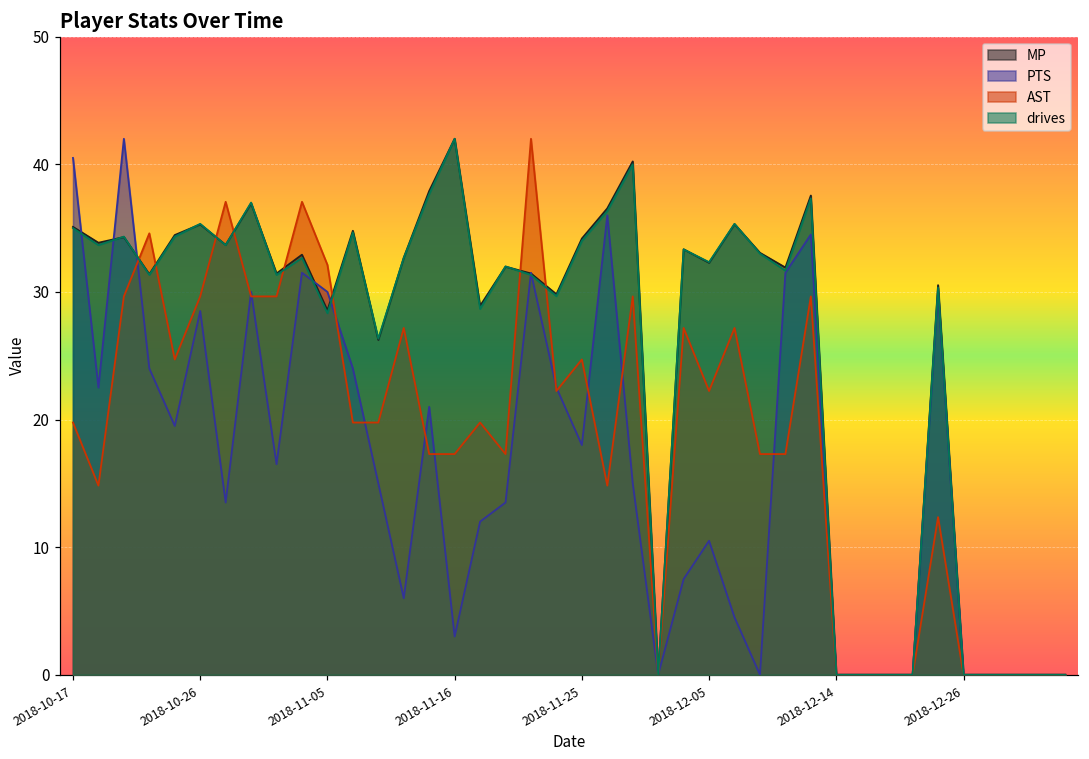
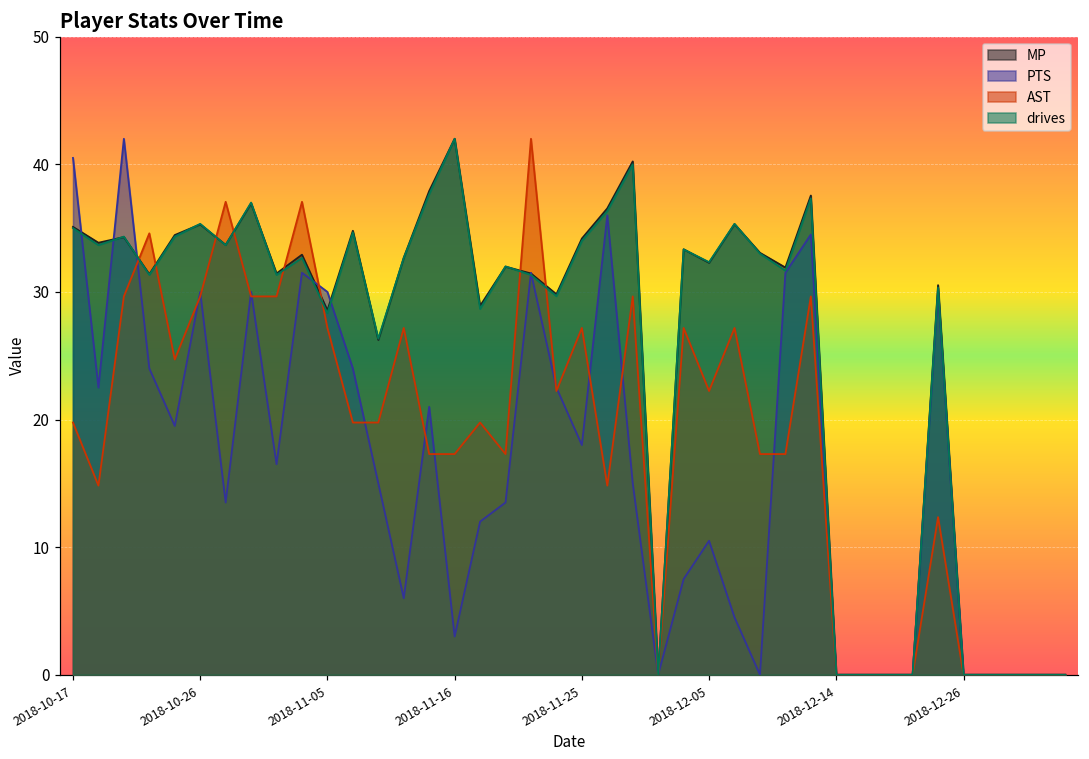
  {
    "MP": {
      "2018-11-05": 28.6
    },
    "PTS": {
      "2018-10-17": 40.5,
-     "2018-10-26": 28.5,
+     "2018-10-26": 30.0,
      "2018-11-05": 30.0,
      "2018-11-16": 3.0,
      "2018-11-25": 18.0,
      "2018-12-05": 10.5
    },
    "AST": {
      "2018-10-17": 19.8,
      "2018-10-26": 29.6,
-     "2018-11-05": 32.1,
+     "2018-11-05": 27.2,
      "2018-11-16": 17.3,
-     "2018-11-25": 24.7,
+     "2018-11-25": 27.2,
      "2018-12-05": 22.2
    },
    "drives": {
      "2018-11-05": 28.3
    }
  }
